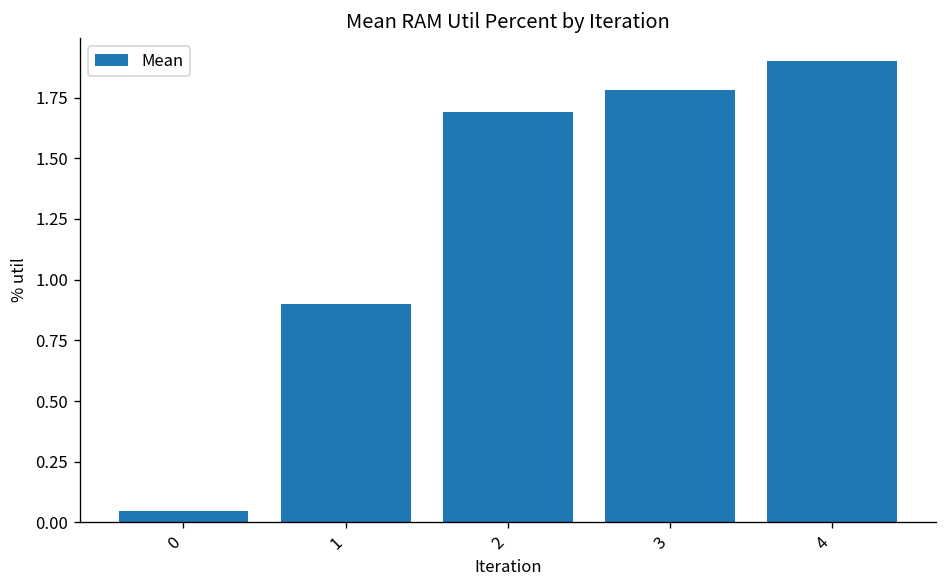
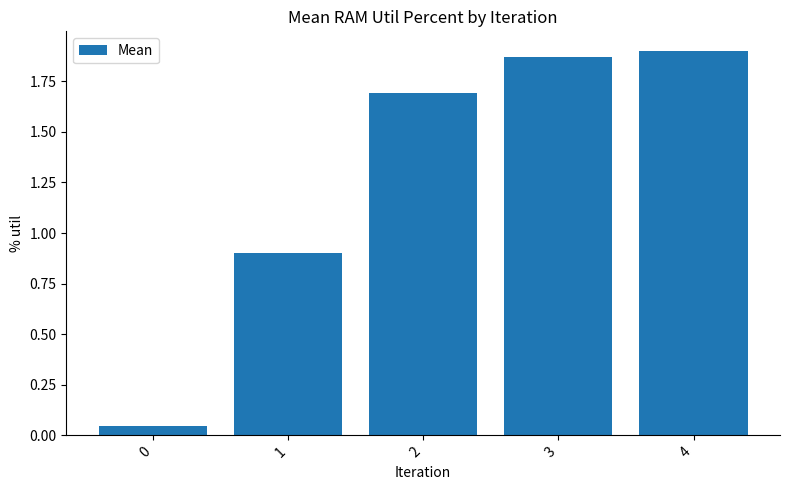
  {
    "0": 0.05,
    "1": 0.90,
    "2": 1.69,
-   "3": 1.78,
+   "3": 1.87,
    "4": 1.90
  }
